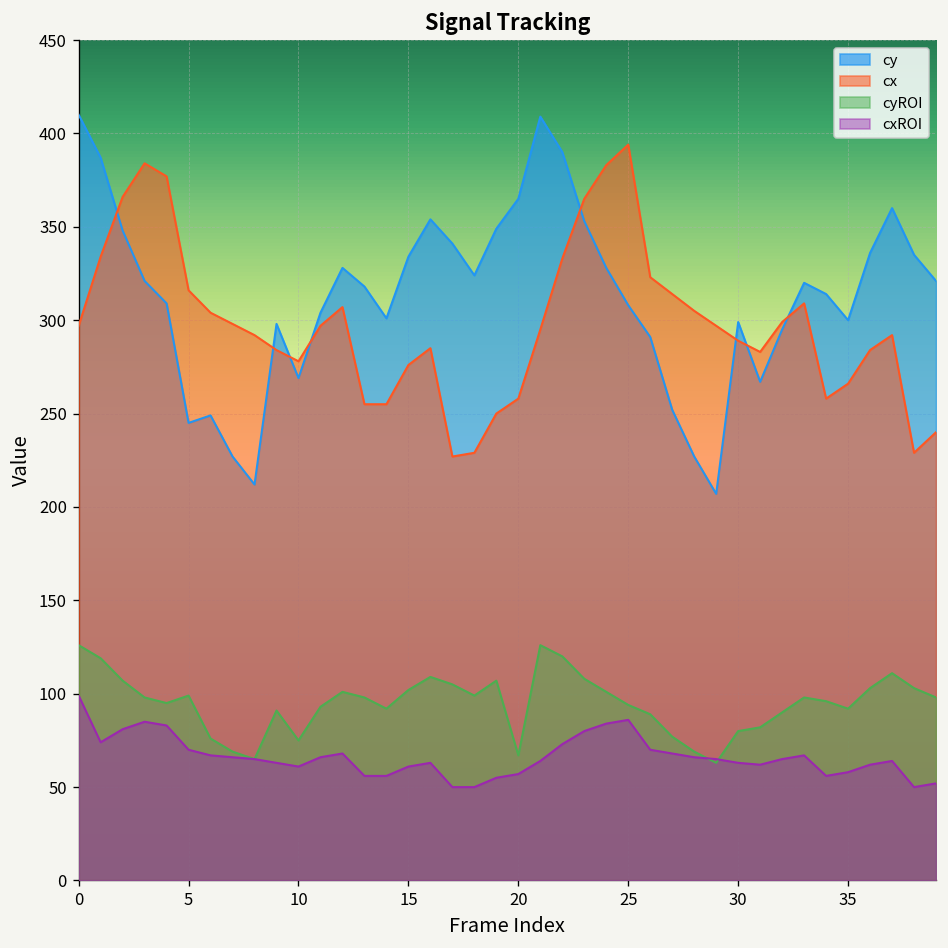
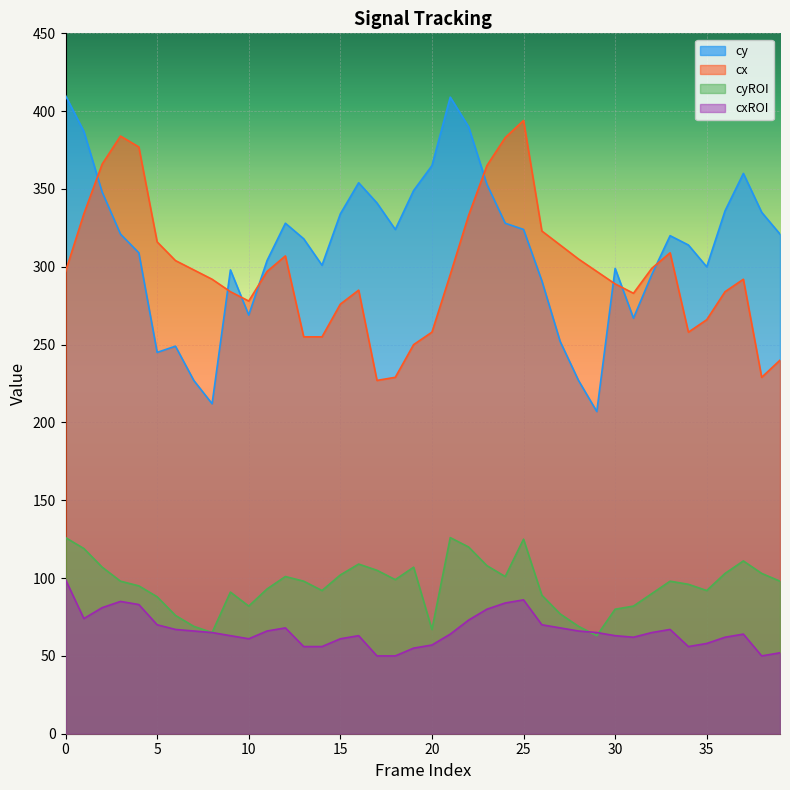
  {
    "cy": {
      "0": 410,
      "5": 245,
      "10": 269,
      "15": 334,
      "20": 365,
-     "25": 308,
+     "25": 324,
      "30": 299,
      "35": 300
    },
    "cx": {
      "0": 297,
      "5": 316,
      "10": 278,
      "15": 276,
      "20": 258,
      "25": 394,
      "30": 289,
      "35": 266
    },
    "cyROI": {
      "0": 126,
-     "5": 99,
-     "10": 75,
+     "5": 88,
+     "10": 82,
      "15": 102,
      "20": 67,
-     "25": 94,
+     "25": 125,
      "30": 80,
      "35": 92
    },
    "cxROI": {
      "0": 99,
      "5": 70,
      "10": 61,
      "15": 61,
      "20": 57,
      "25": 86,
      "30": 63,
      "35": 58
    }
  }
